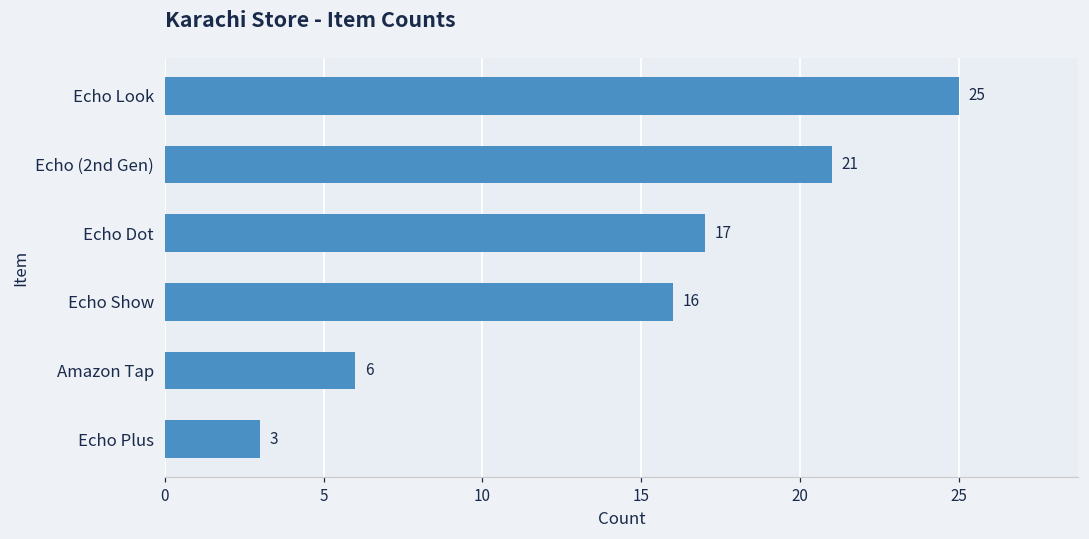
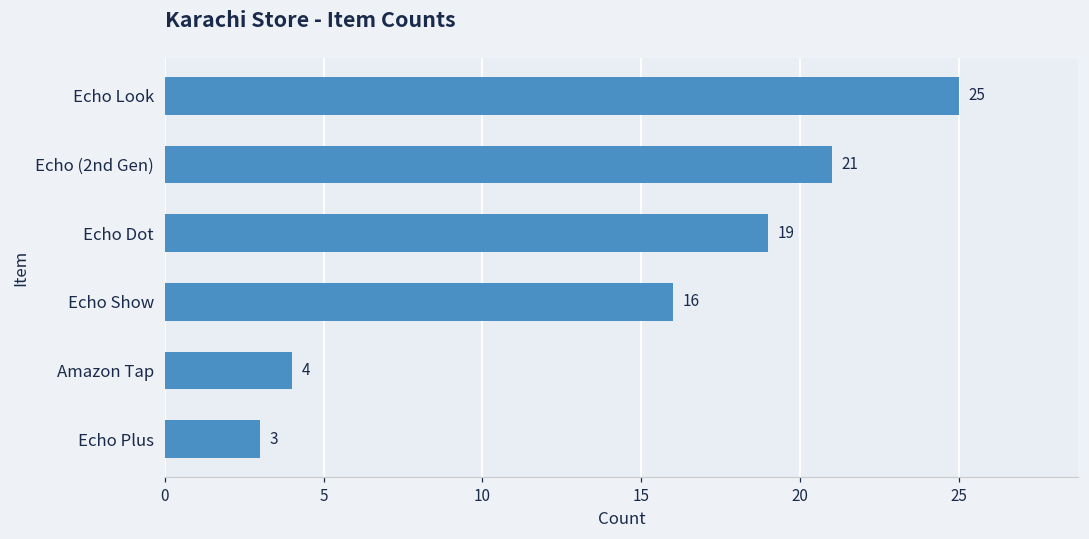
  {
    "Echo Look": 25,
    "Echo (2nd Gen)": 21,
-   "Echo Dot": 17,
+   "Echo Dot": 19,
    "Echo Show": 16,
-   "Amazon Tap": 6,
+   "Amazon Tap": 4,
    "Echo Plus": 3
  }
